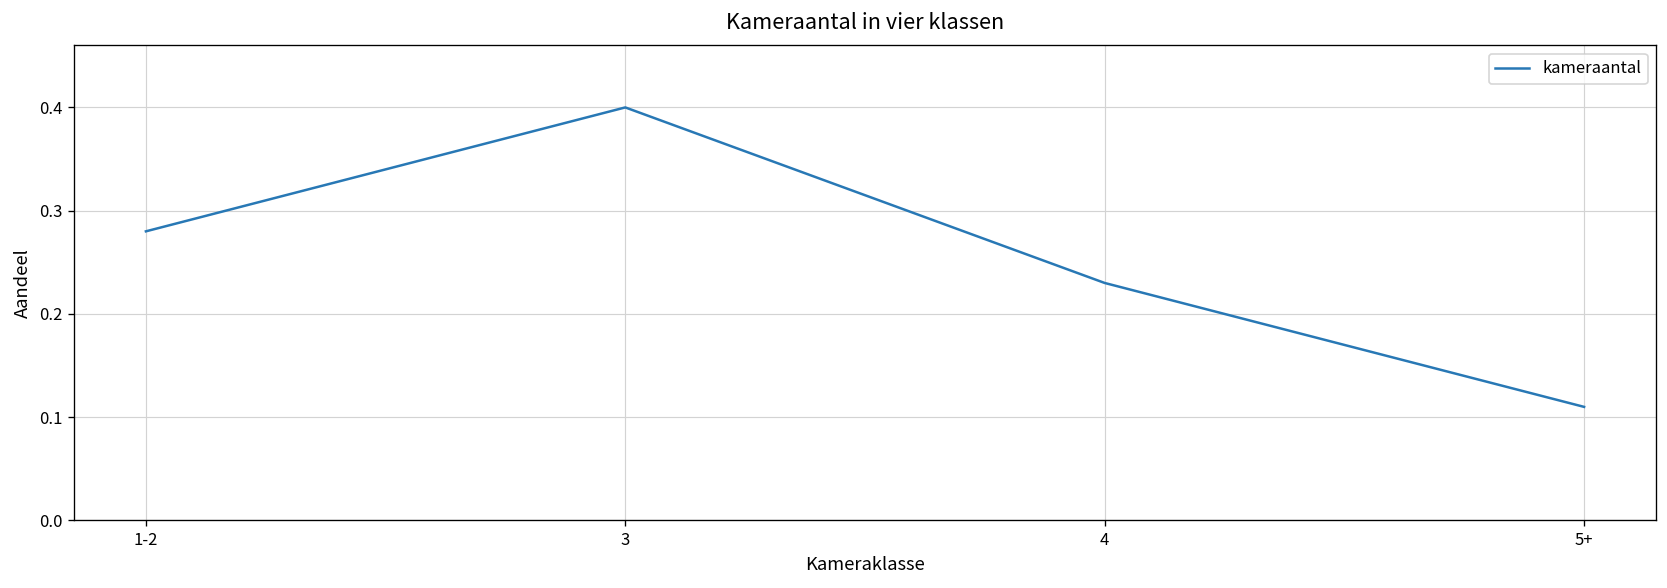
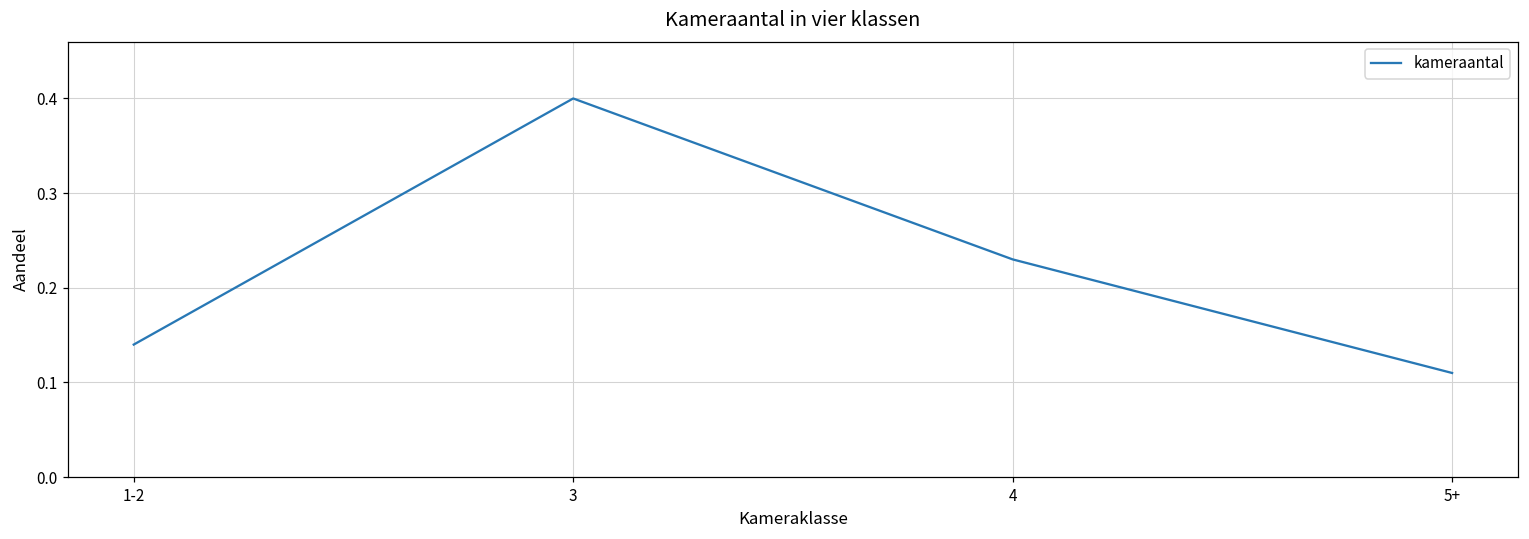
  {
-   "1-2": 0.28,
+   "1-2": 0.14,
    "3": 0.40,
    "4": 0.23,
    "5+": 0.11
  }
